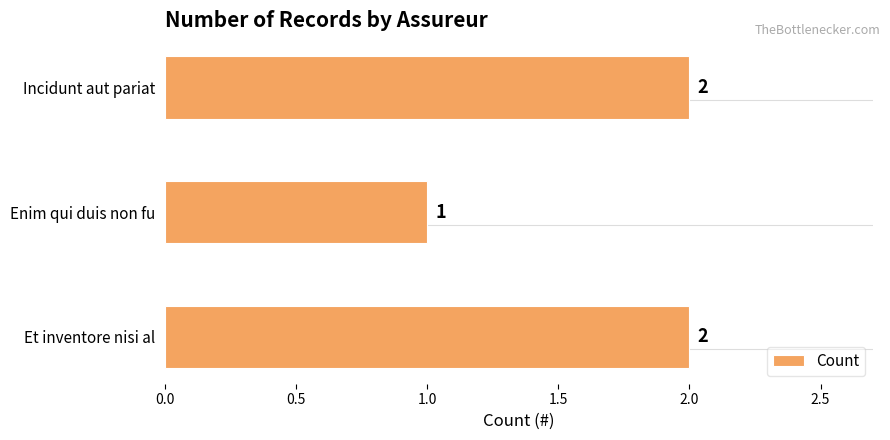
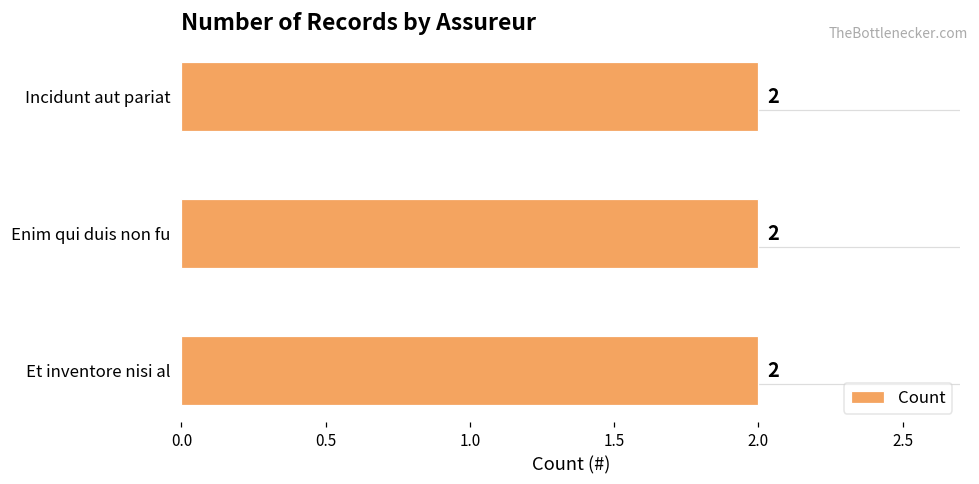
  {
    "Incidunt aut pariat": 2,
-   "Enim qui duis non fu": 1,
+   "Enim qui duis non fu": 2,
    "Et inventore nisi al": 2
  }
